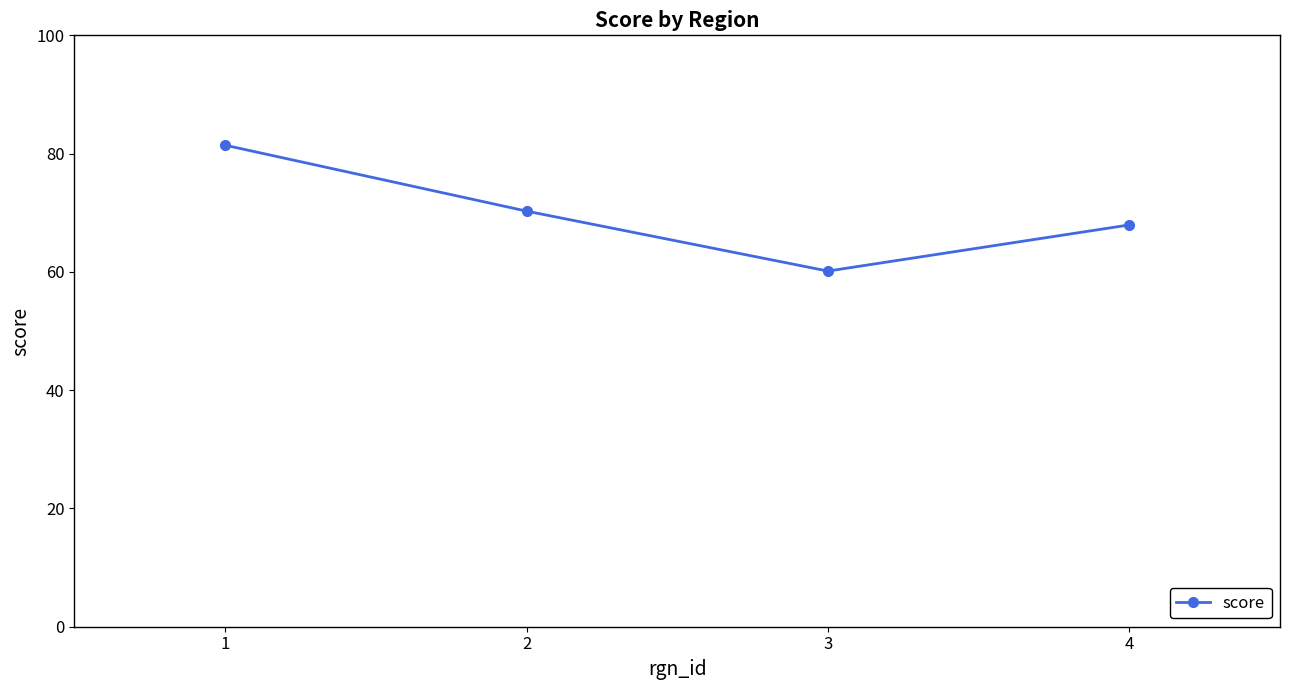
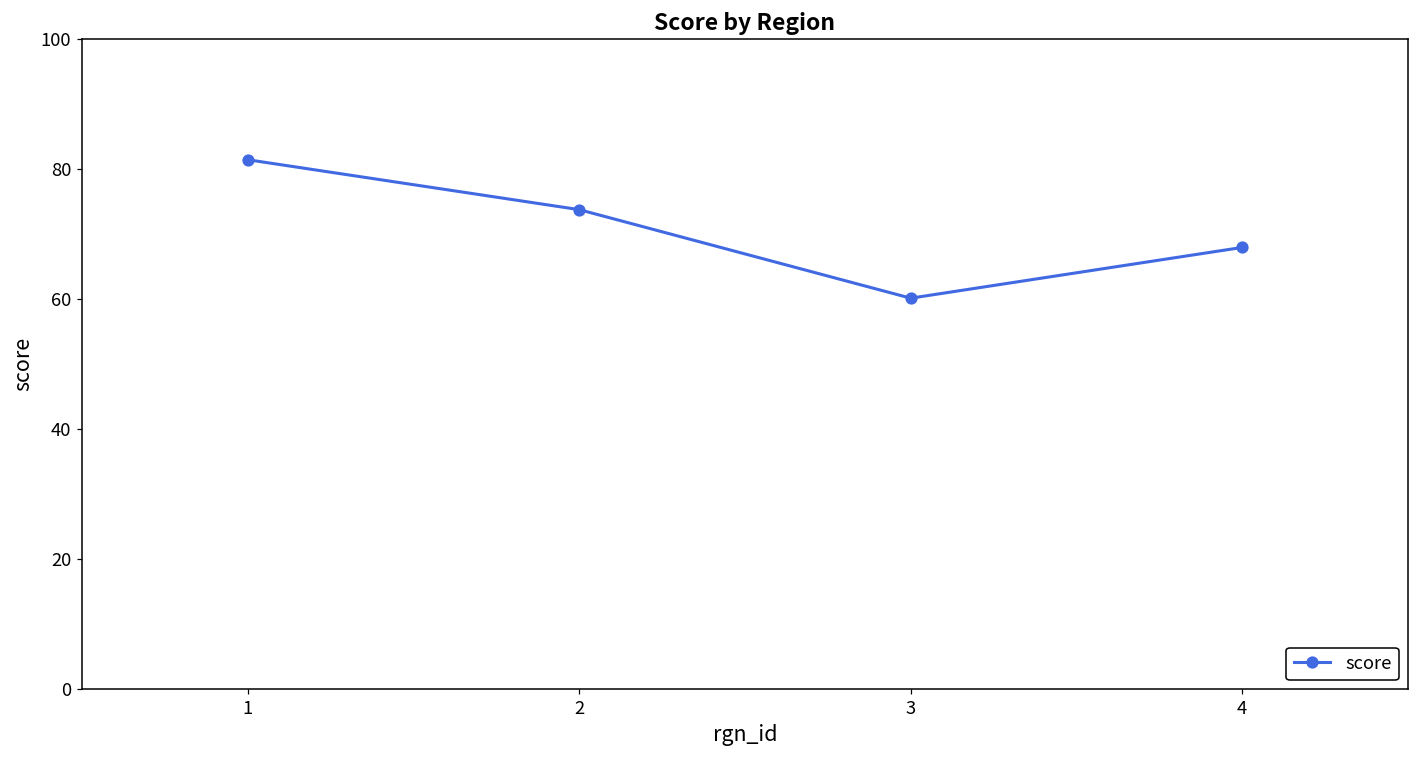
  {
    "1": 81,
-   "2": 70,
+   "2": 74,
    "3": 60,
    "4": 68
  }
